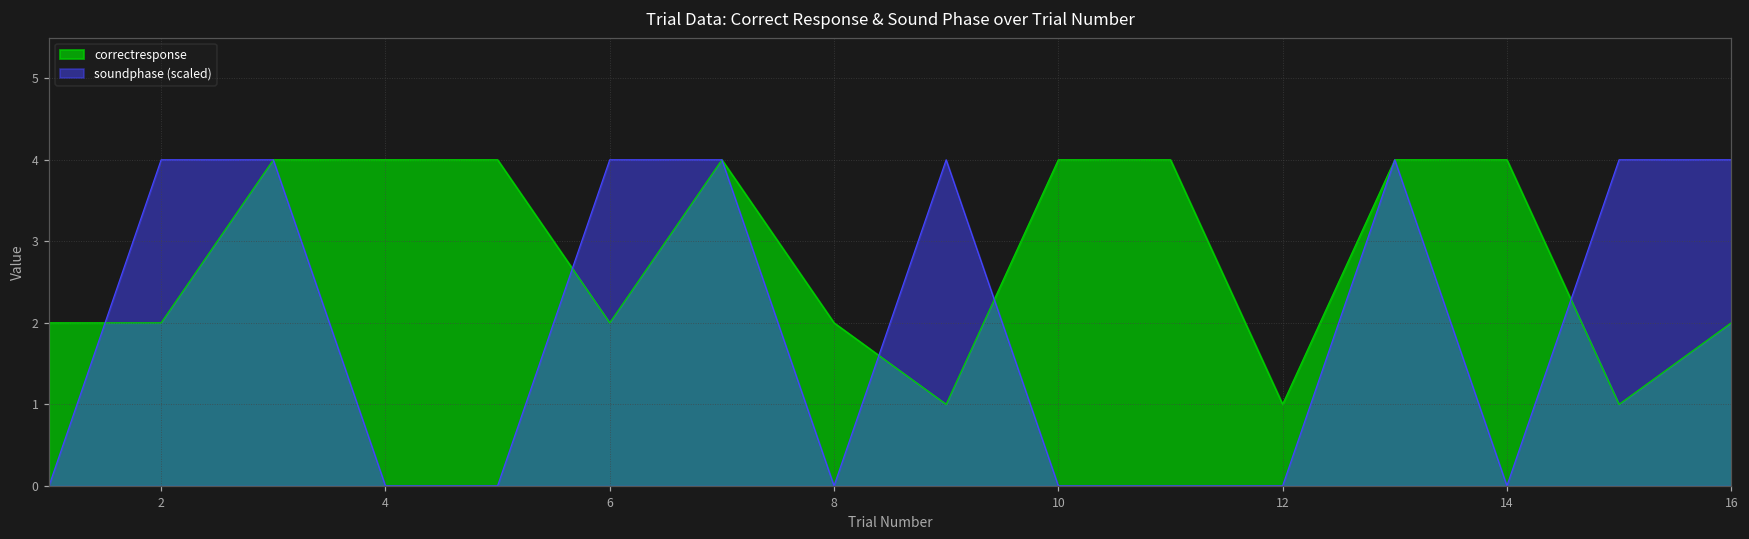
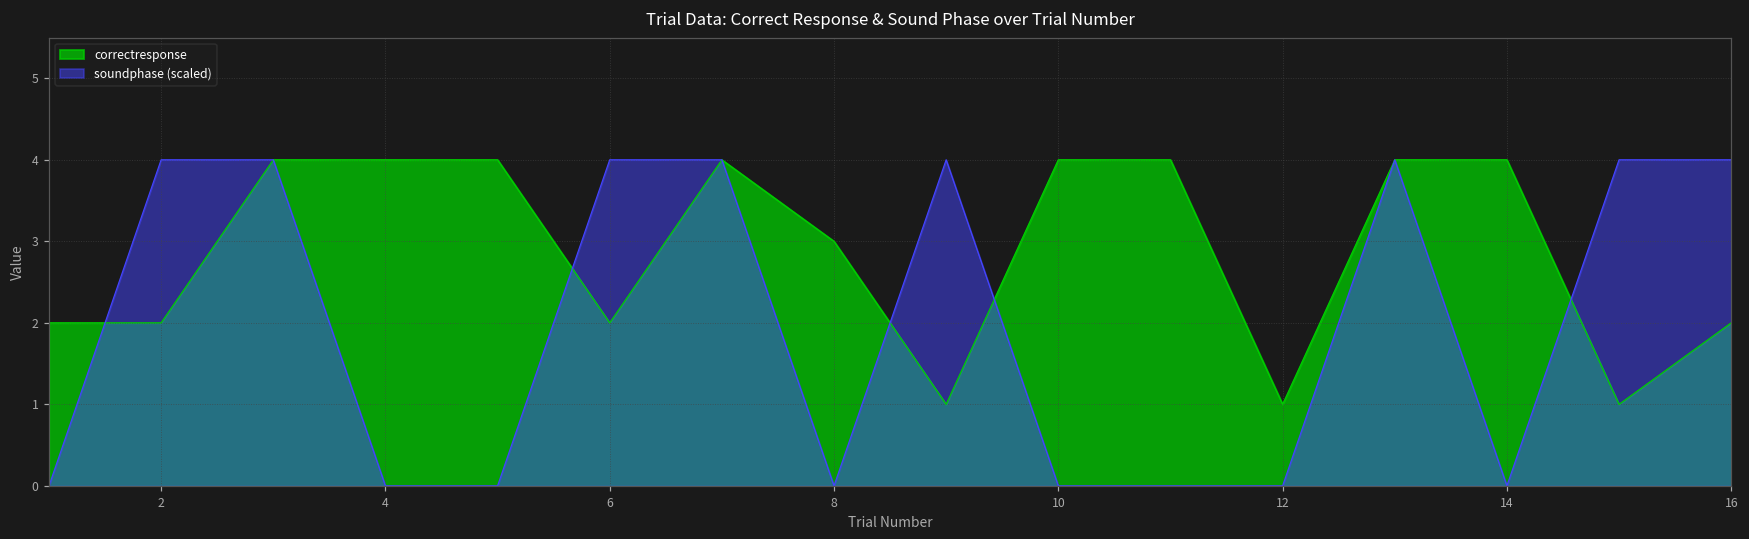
  {
    "correctresponse": {
      "2": 2,
      "4": 4,
      "6": 2,
-     "8": 2,
+     "8": 3,
      "10": 4,
      "12": 1,
      "14": 4,
      "16": 2
    },
    "soundphase (scaled)": {
      "2": 4,
      "4": 0,
      "6": 4,
      "8": 0,
      "10": 0,
      "12": 0,
      "14": 0,
      "16": 4
    }
  }
